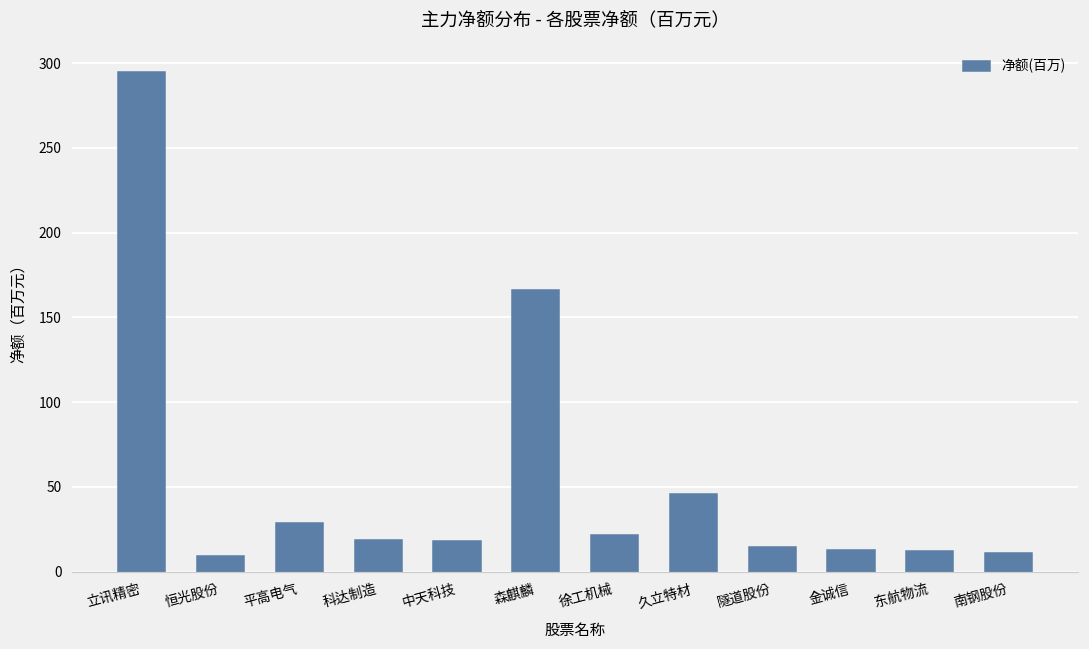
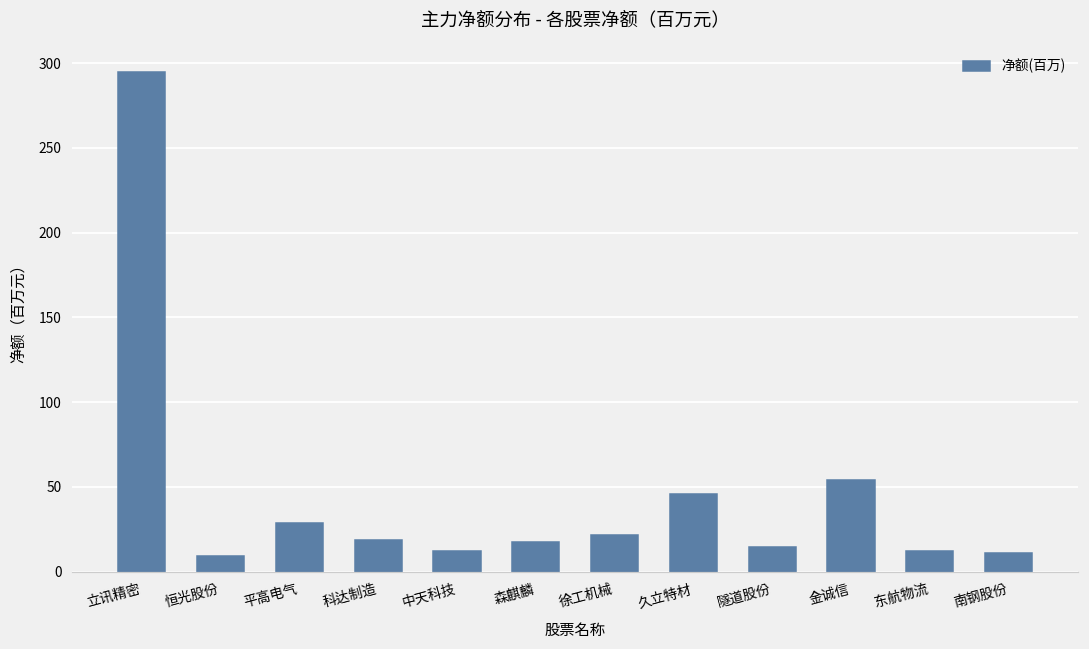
  {
    "立讯精密": 295,
    "恒光股份": 9,
    "平高电气": 29,
    "科达制造": 19,
-   "中天科技": 18,
-   "森麒麟": 166,
+   "中天科技": 12,
+   "森麒麟": 18,
    "徐工机械": 22,
    "久立特材": 46,
    "隧道股份": 14,
-   "金诚信": 13,
+   "金诚信": 54,
    "东航物流": 12,
    "南钢股份": 11
  }
